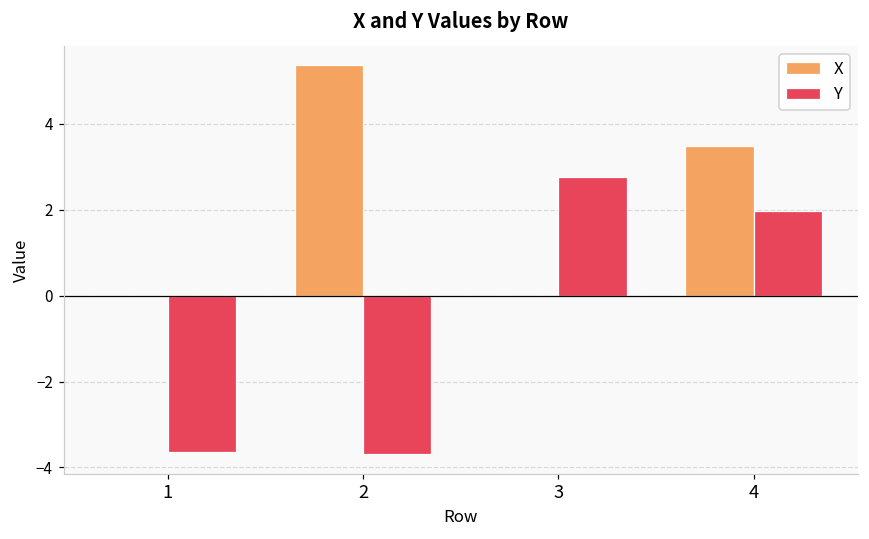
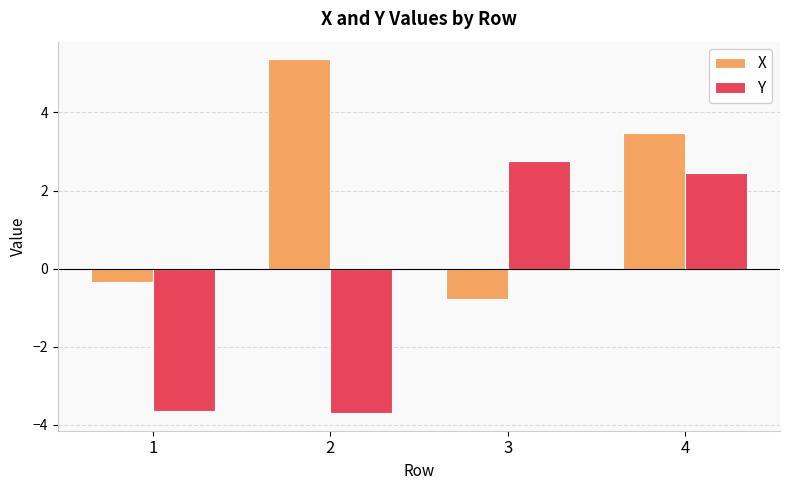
  {
    "X": {
-     "1": 0.0,
+     "1": -0.4,
      "2": 5.4,
-     "3": 0.0,
+     "3": -0.8,
      "4": 3.5
    },
    "Y": {
      "1": -3.6,
      "2": -3.7,
      "3": 2.8,
-     "4": 2.0
+     "4": 2.5
    }
  }
